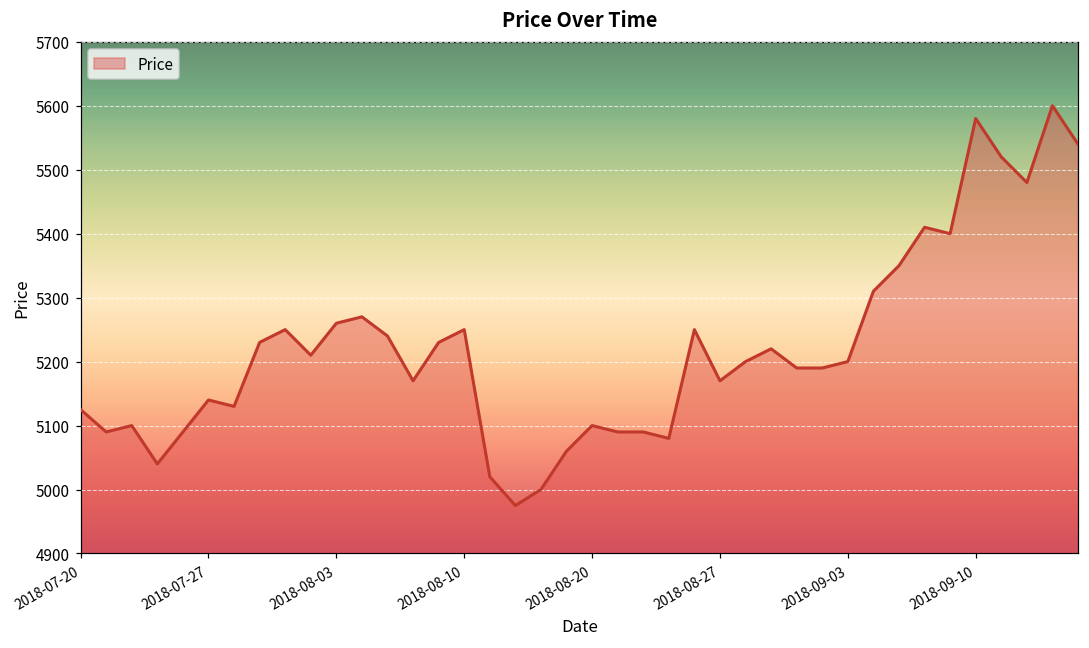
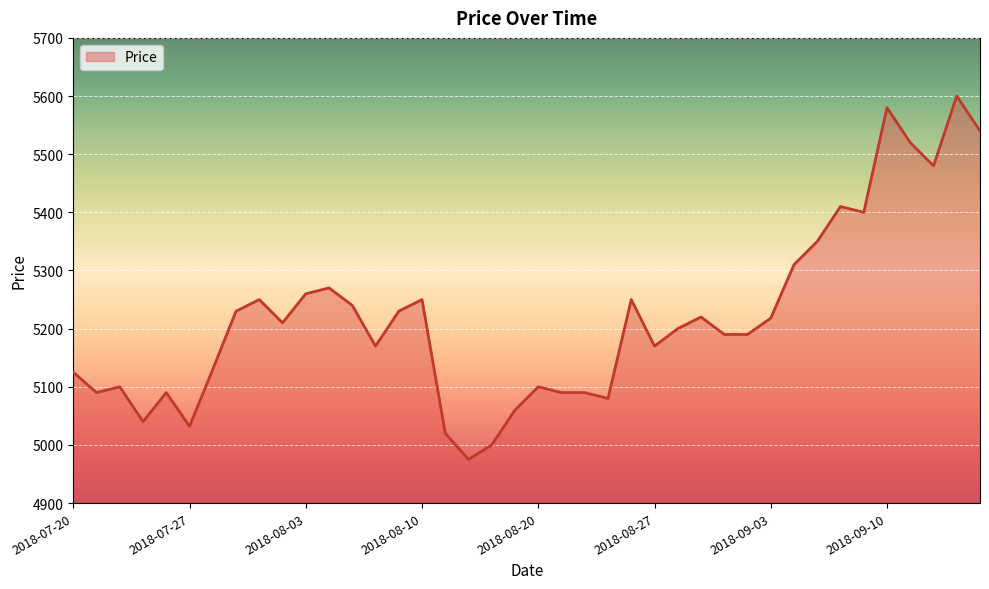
  {
    "2018-07-20": 5130,
-   "2018-07-27": 5140,
+   "2018-07-27": 5030,
    "2018-08-03": 5260,
    "2018-08-10": 5250,
    "2018-08-20": 5100,
    "2018-08-27": 5170,
-   "2018-09-03": 5200,
+   "2018-09-03": 5220,
    "2018-09-10": 5580
  }
